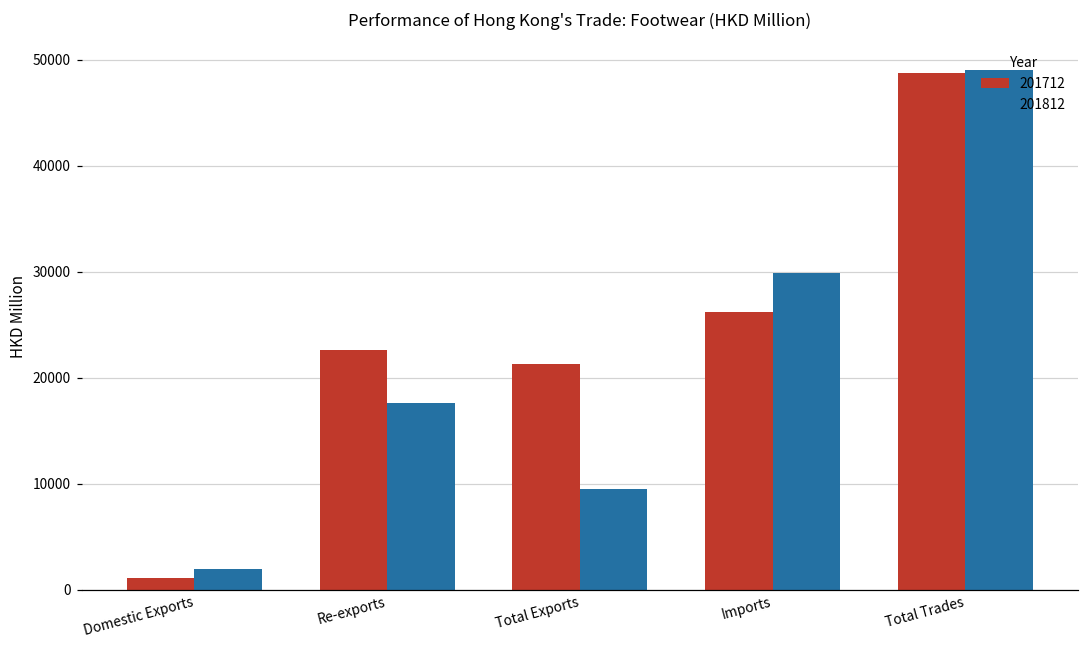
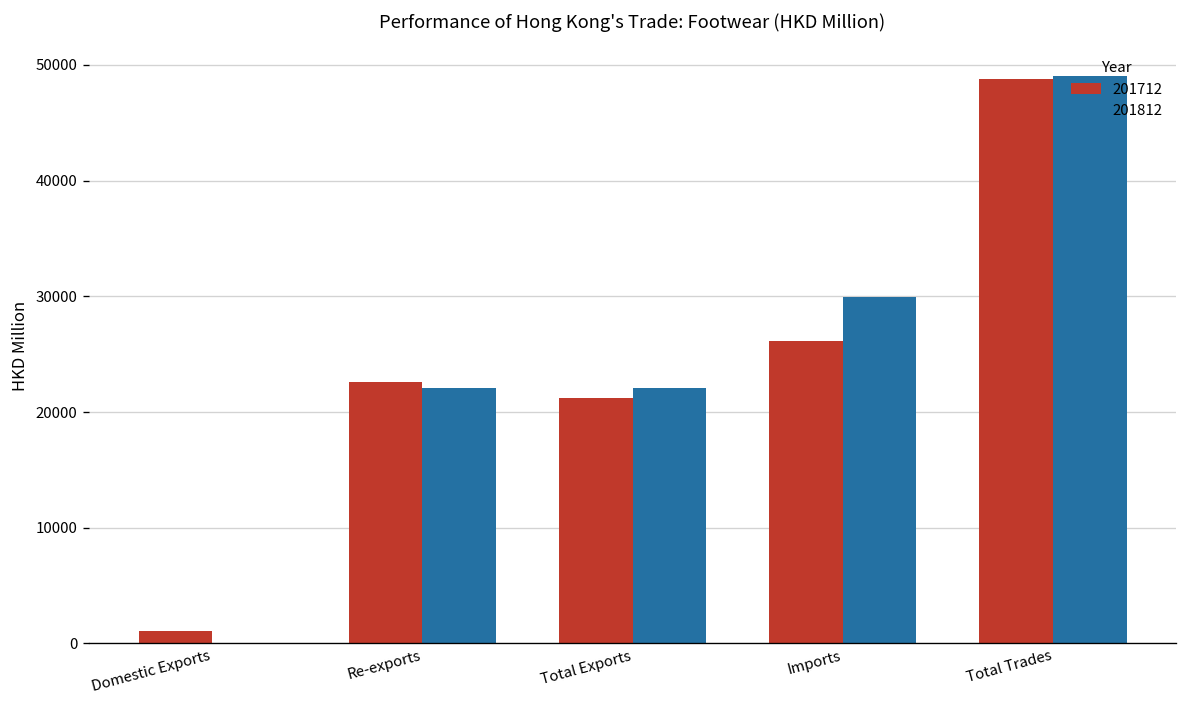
  {
    "201712": {
      "Domestic Exports": 1000,
      "Re-exports": 23000,
      "Total Exports": 21000,
      "Imports": 26000,
      "Total Trades": 49000
    },
    "201812": {
-     "Domestic Exports": 2000,
-     "Re-exports": 18000,
-     "Total Exports": 9000,
+     "Domestic Exports": 0,
+     "Re-exports": 22000,
+     "Total Exports": 22000,
      "Imports": 30000,
      "Total Trades": 49000
    }
  }
